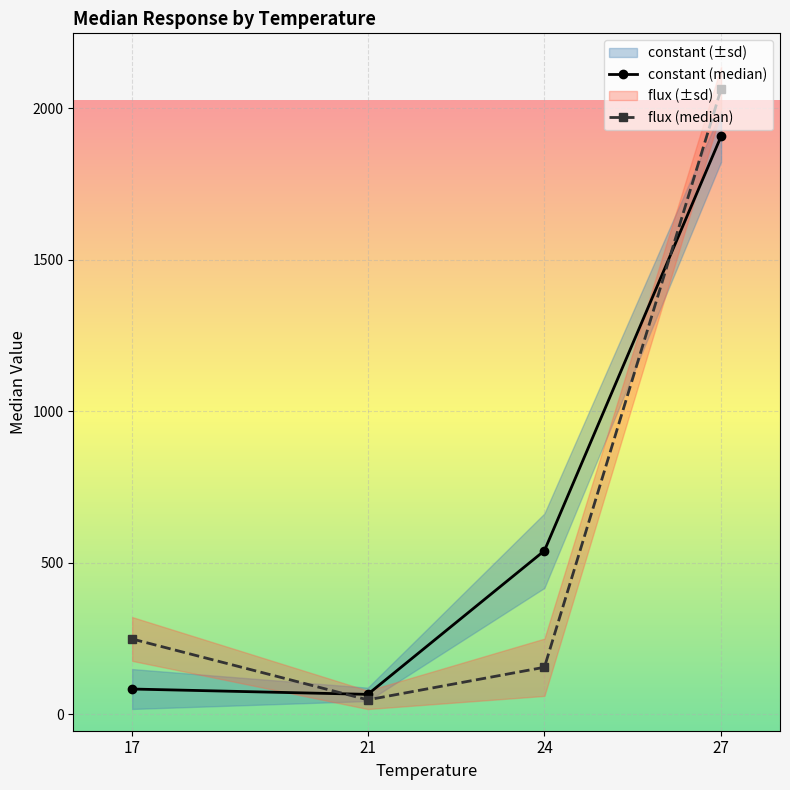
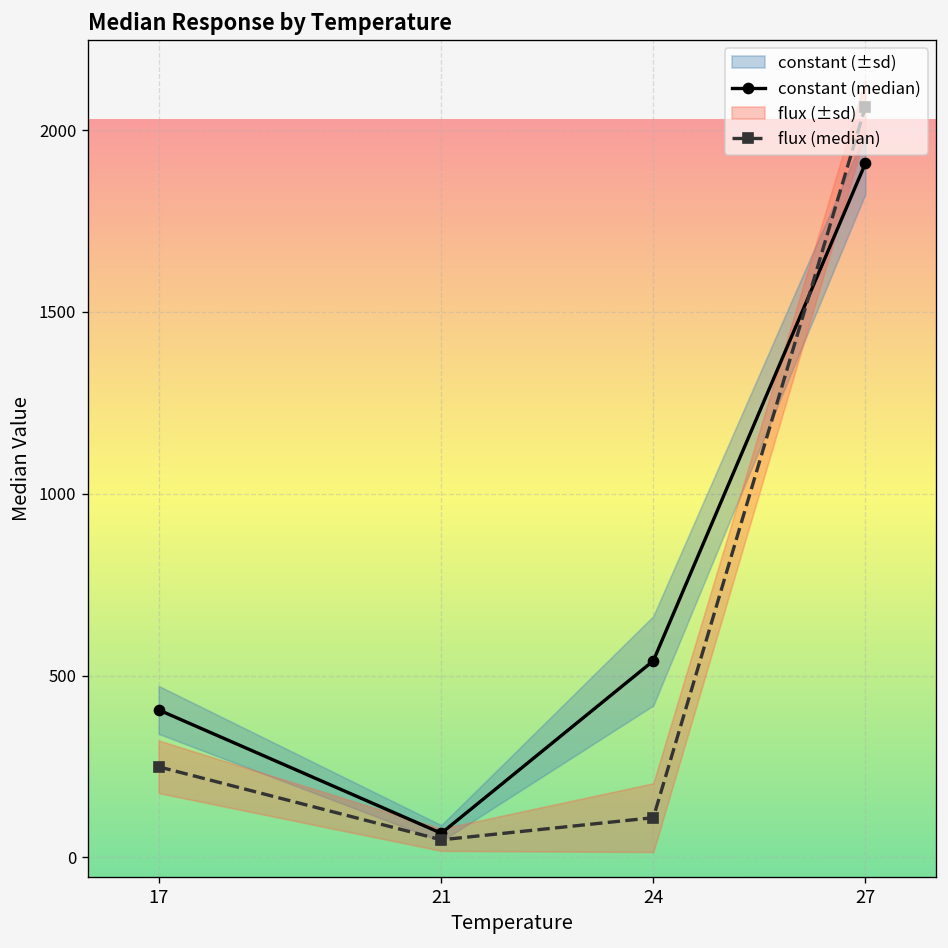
  {
    "constant (median)": {
-     "17": 80,
+     "17": 410,
      "21": 70,
      "24": 540,
      "27": 1910
    },
    "flux (median)": {
      "17": 250,
      "21": 50,
-     "24": 160
+     "24": 110
    }
  }
